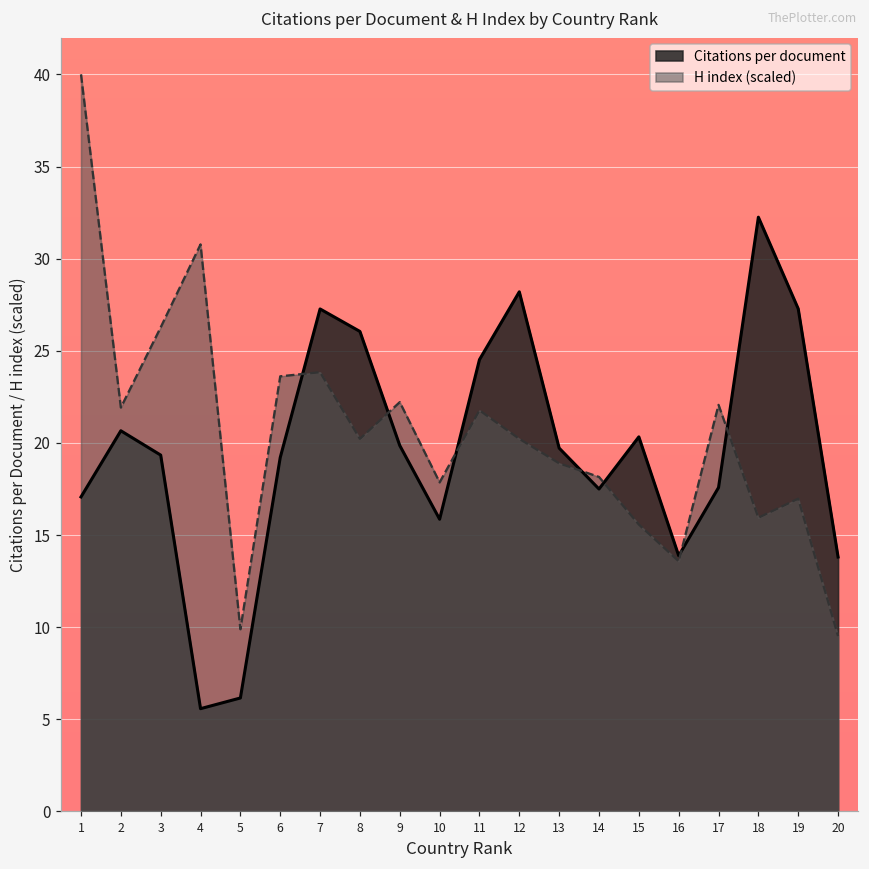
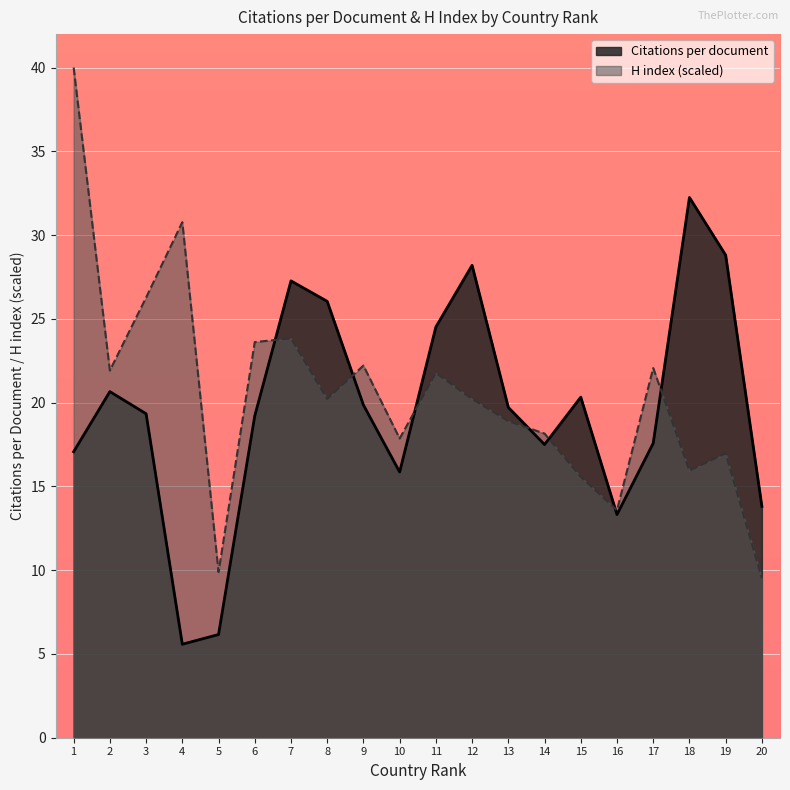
  {
    "Citations per document": {
      "1": 17.1,
      "2": 20.7,
      "3": 19.3,
      "4": 5.6,
      "5": 6.2,
      "6": 19.2,
      "7": 27.3,
      "8": 26.1,
      "9": 19.9,
      "10": 15.9,
      "11": 24.5,
      "12": 28.2,
      "13": 19.7,
      "14": 17.5,
      "15": 20.3,
-     "16": 13.9,
+     "16": 13.3,
      "17": 17.6,
      "18": 32.3,
-     "19": 27.3,
+     "19": 28.8,
      "20": 13.8
    },
    "H index (scaled)": {
      "1": 40.0,
      "2": 21.9,
      "3": 26.3,
      "4": 30.8,
      "5": 9.9,
      "6": 23.6,
      "7": 23.8,
      "8": 20.2,
      "9": 22.2,
      "10": 17.9,
      "11": 21.8,
      "12": 20.2,
      "13": 18.9,
      "14": 18.2,
      "15": 15.6,
      "16": 13.6,
      "17": 22.1,
      "18": 15.9,
      "19": 17.0,
      "20": 9.5
    }
  }
